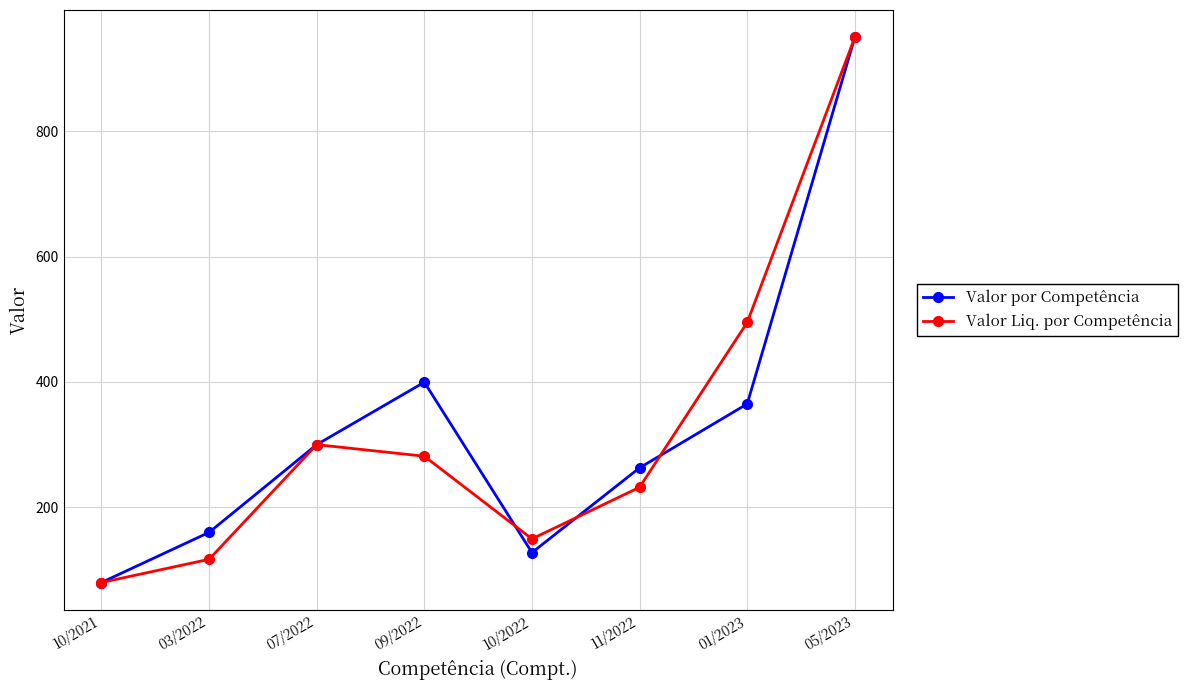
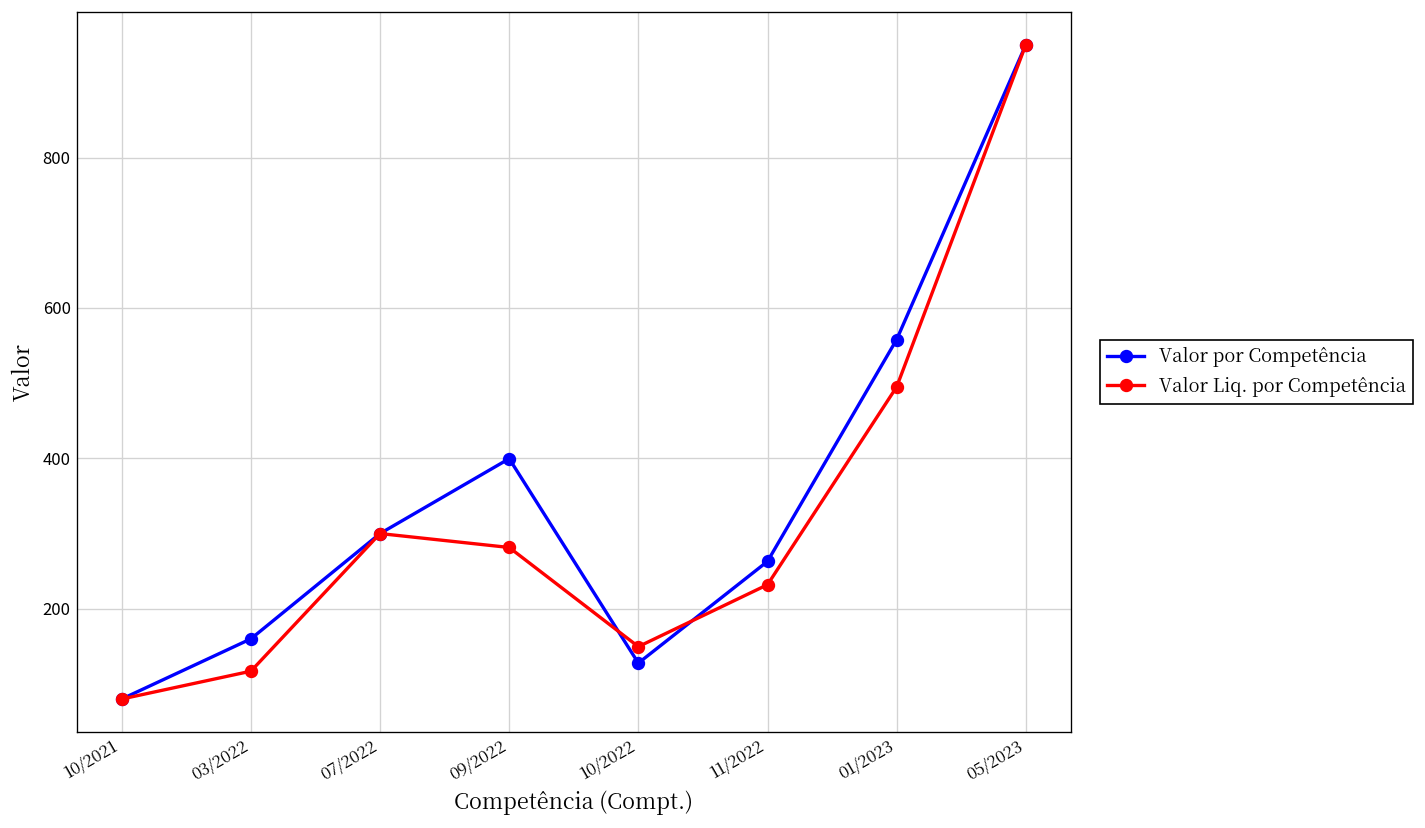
  {
    "Valor por Competência": {
      "03/2022": 160,
      "09/2022": 400,
      "10/2022": 130,
      "11/2022": 260,
-     "01/2023": 370
+     "01/2023": 560
    },
    "Valor Liq. por Competência": {
      "03/2022": 120,
      "09/2022": 280,
      "10/2022": 150,
      "11/2022": 230,
      "01/2023": 500
    }
  }
